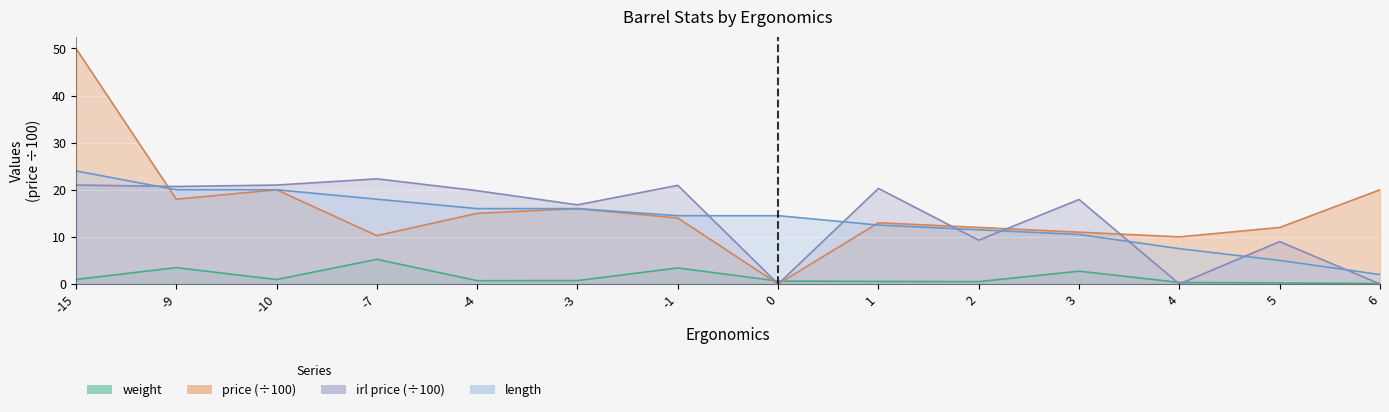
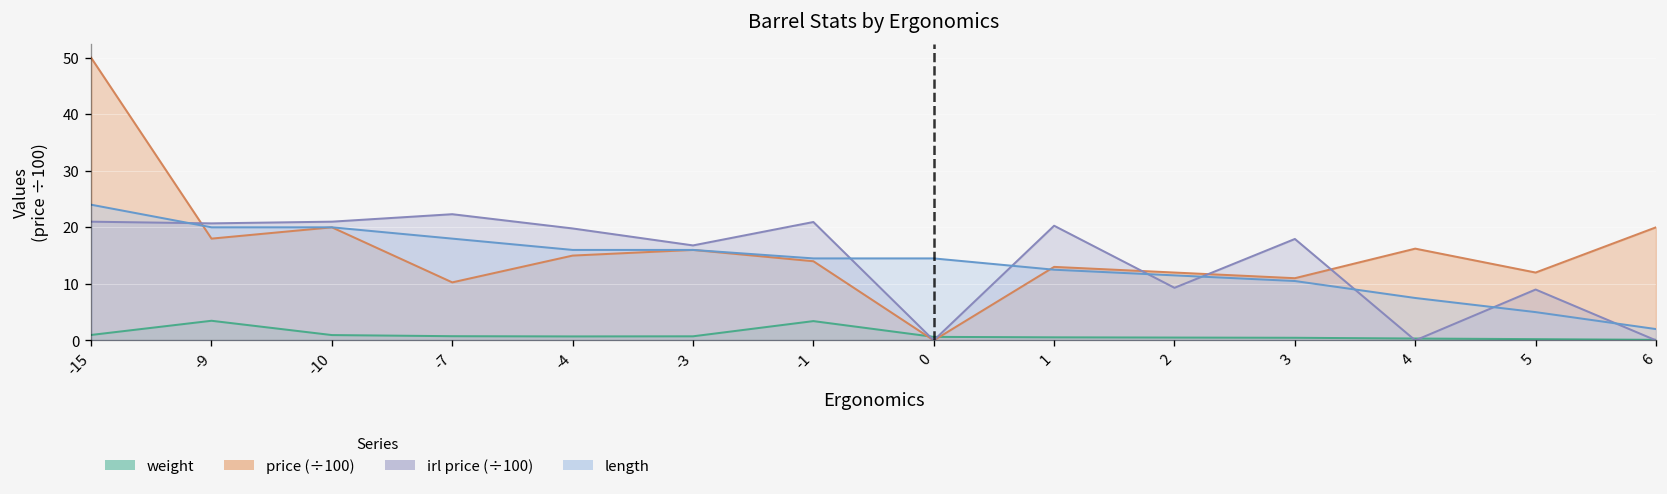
  {
    "weight": {
      "-15": 1,
      "-9": 3,
      "-10": 1,
-     "-7": 5,
+     "-7": 1,
      "-4": 1,
      "-3": 1,
      "-1": 3,
      "0": 1,
      "1": 1,
      "2": 1,
-     "3": 3,
+     "3": 0,
      "5": 0
    },
    "price (÷100)": {
      "-15": 50,
      "-9": 18,
      "-7": 10,
      "-4": 15,
-     "4": 10,
+     "4": 16,
      "5": 12,
      "6": 20
    }
  }
